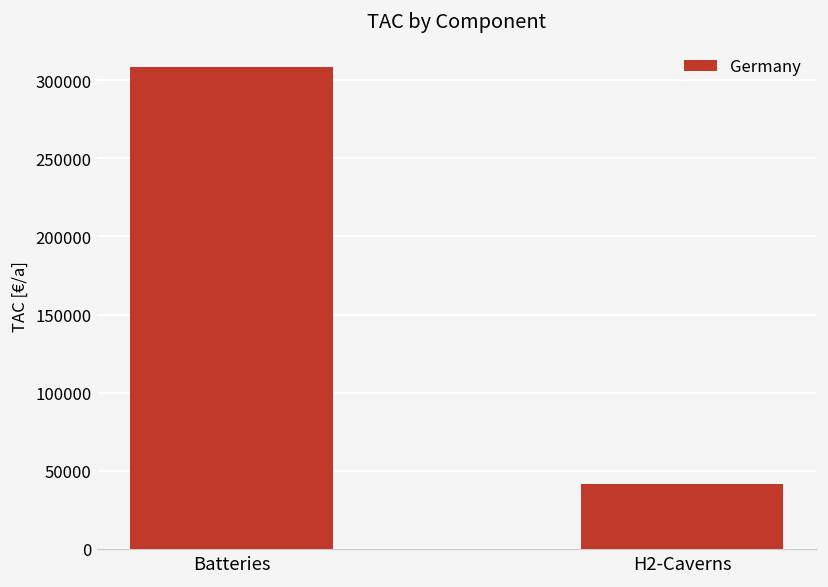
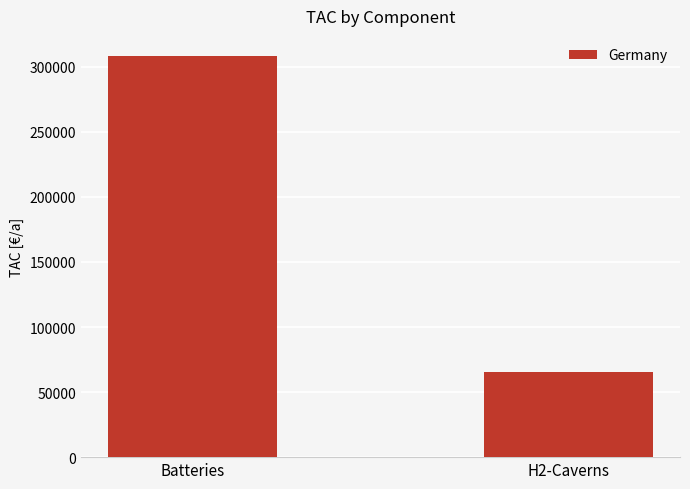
  {
    "Batteries": 308000,
-   "H2-Caverns": 42000
+   "H2-Caverns": 66000
  }
